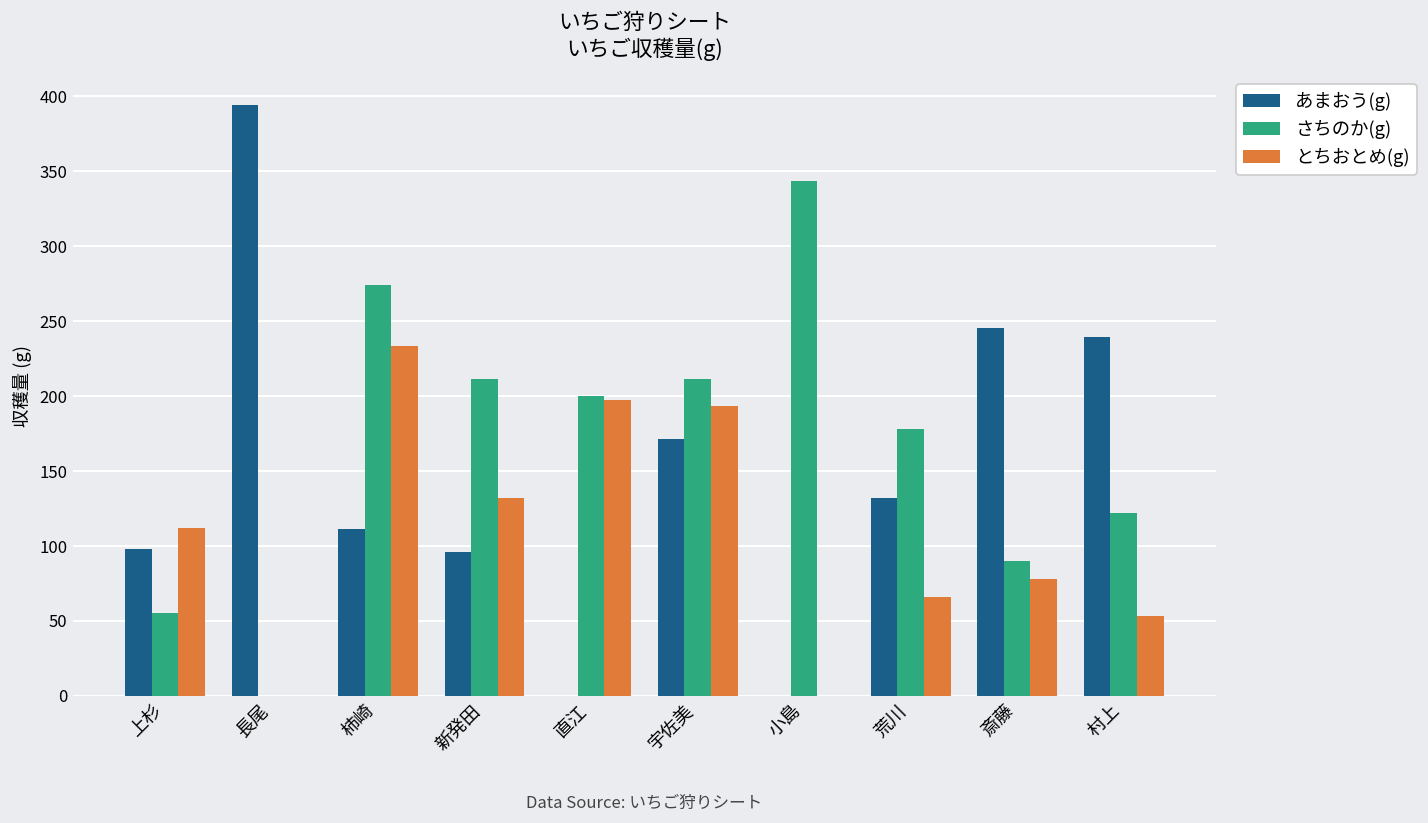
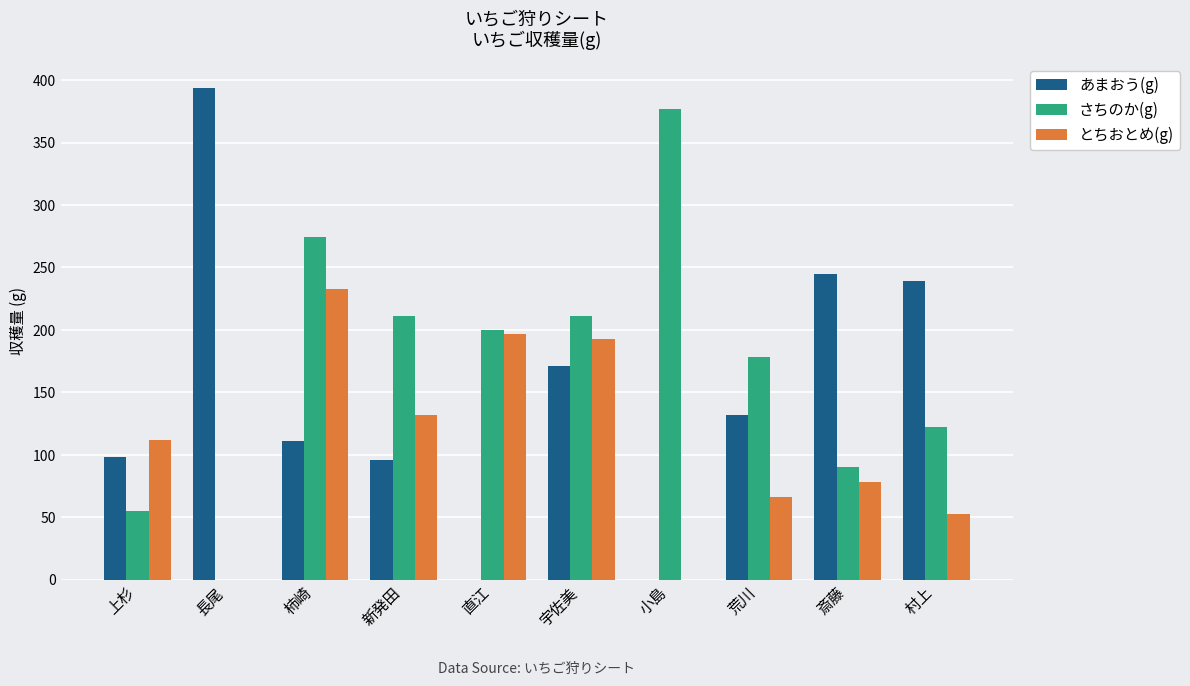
  {
    "あまおう(g)": {
      "上杉": 98,
      "長尾": 394,
      "柿崎": 111,
      "新発田": 96,
      "直江": 0,
      "宇佐美": 171,
      "小島": 0,
      "荒川": 132,
      "斎藤": 245,
      "村上": 239
    },
    "さちのか(g)": {
      "上杉": 55,
      "長尾": 0,
      "柿崎": 274,
      "新発田": 211,
      "直江": 200,
      "宇佐美": 211,
-     "小島": 343,
+     "小島": 377,
      "荒川": 178,
      "斎藤": 90,
      "村上": 122
    },
    "とちおとめ(g)": {
      "上杉": 112,
      "長尾": 0,
      "柿崎": 233,
      "新発田": 132,
      "直江": 197,
      "宇佐美": 193,
      "小島": 0,
      "荒川": 66,
      "斎藤": 78,
      "村上": 53
    }
  }
